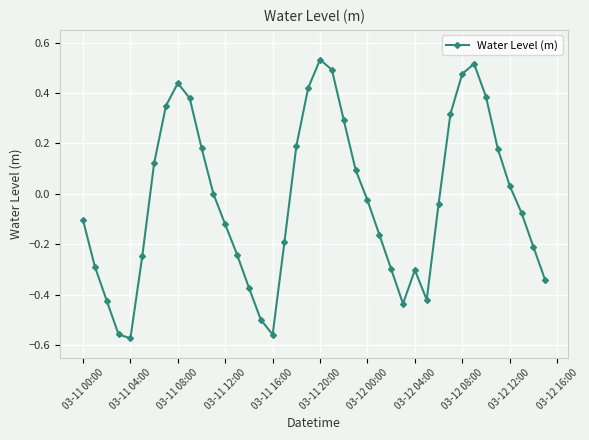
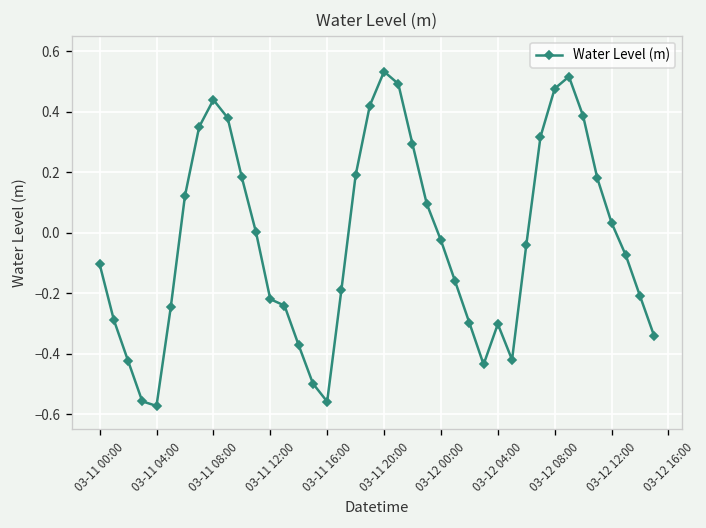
  {
    "03-11 00:00": -0.10,
    "03-11 04:00": -0.57,
    "03-11 08:00": 0.44,
-   "03-11 12:00": -0.12,
+   "03-11 12:00": -0.22,
    "03-11 16:00": -0.56,
    "03-11 20:00": 0.53,
    "03-12 00:00": -0.03,
    "03-12 04:00": -0.30,
    "03-12 08:00": 0.48,
    "03-12 12:00": 0.03
  }
